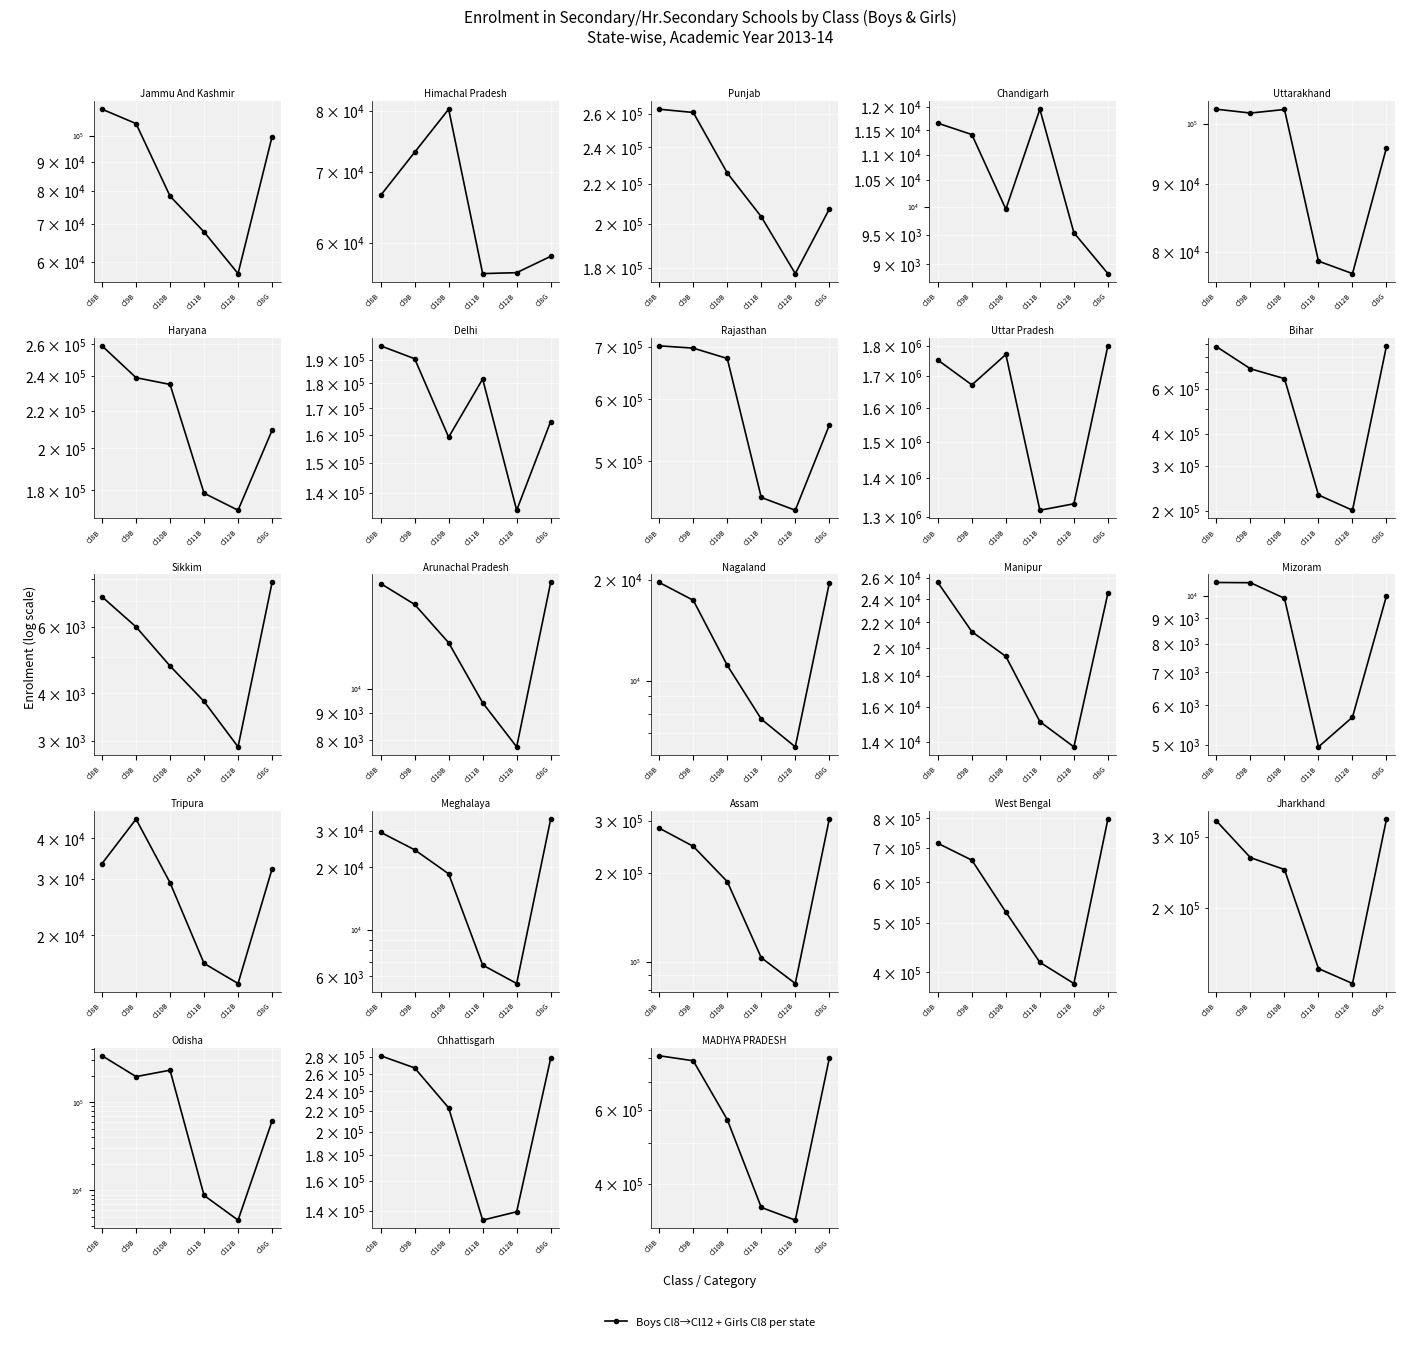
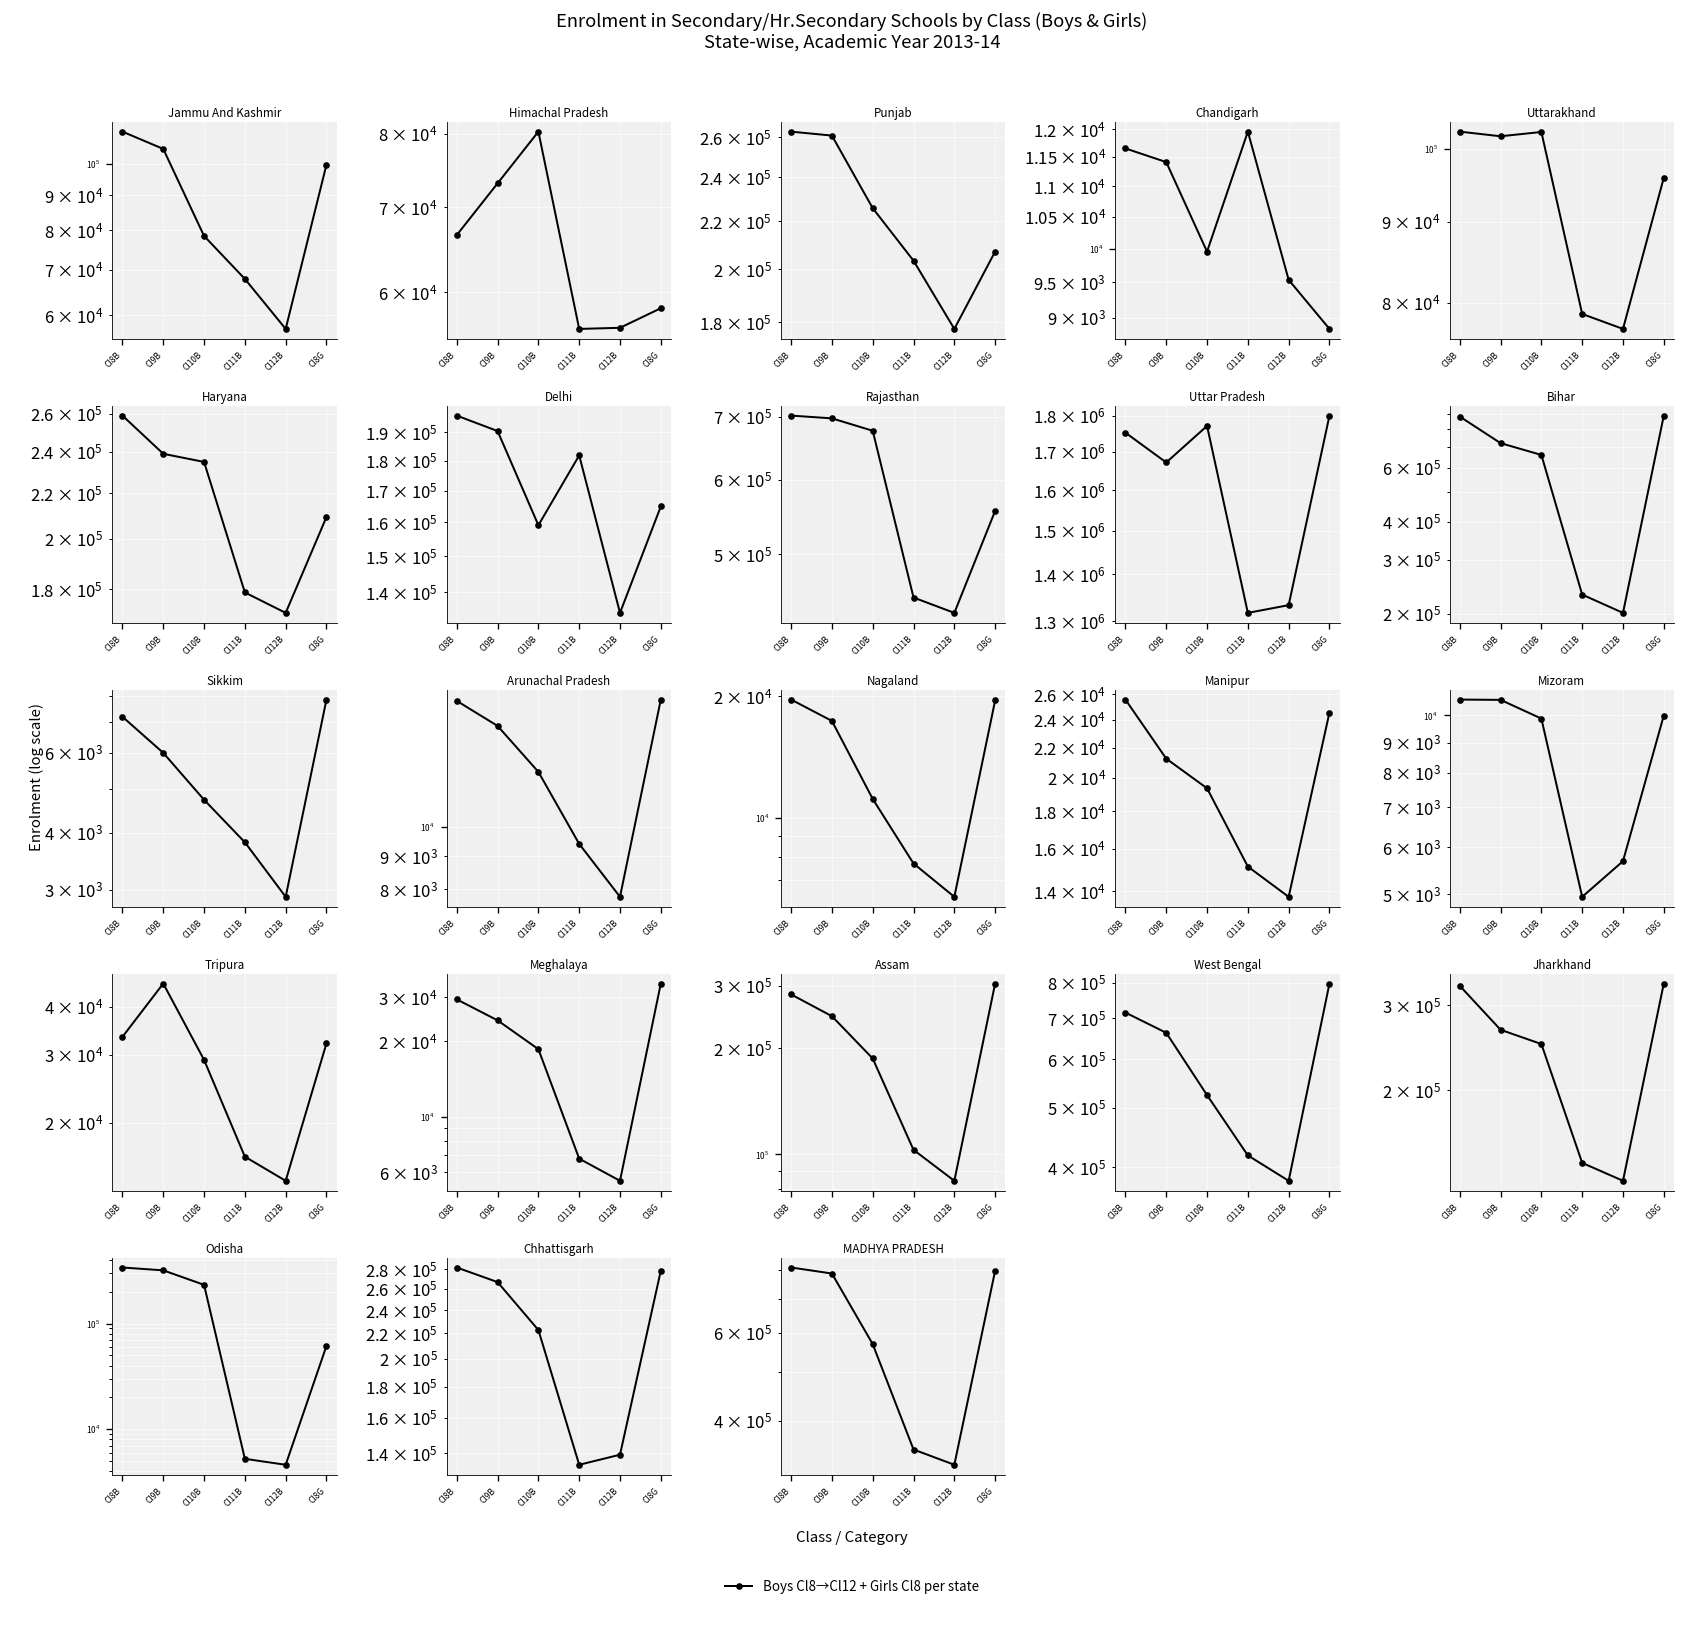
  {
    "Odisha": {
      "Cl8B": 340000,
-     "Cl9B": 200000,
+     "Cl9B": 320000,
      "Cl10B": 230000,
-     "Cl11B": 9000,
+     "Cl11B": 5000,
      "Cl12B": 5000,
      "Cl8G": 60000
    }
  }
